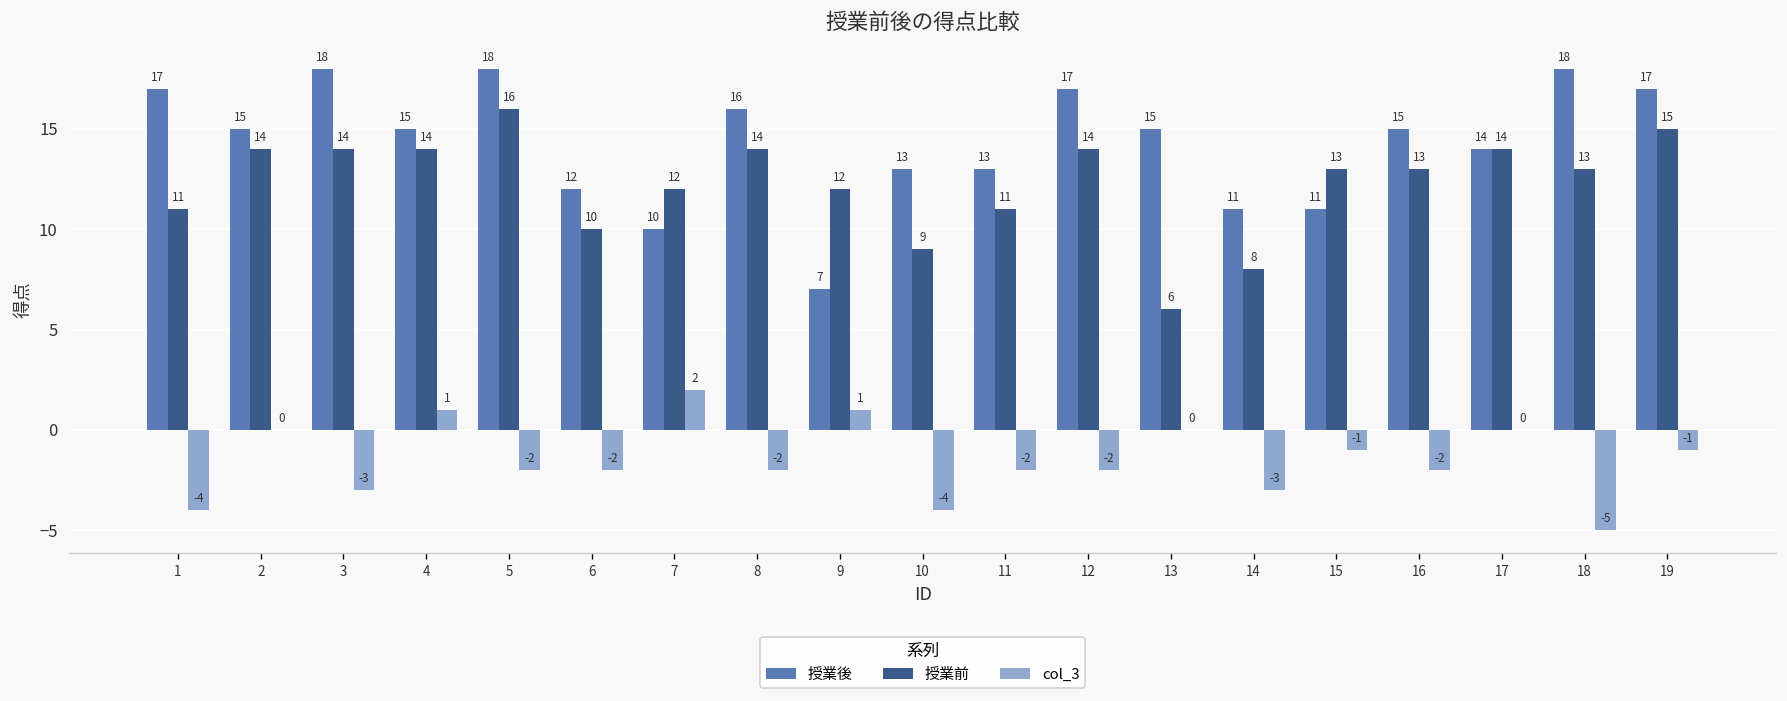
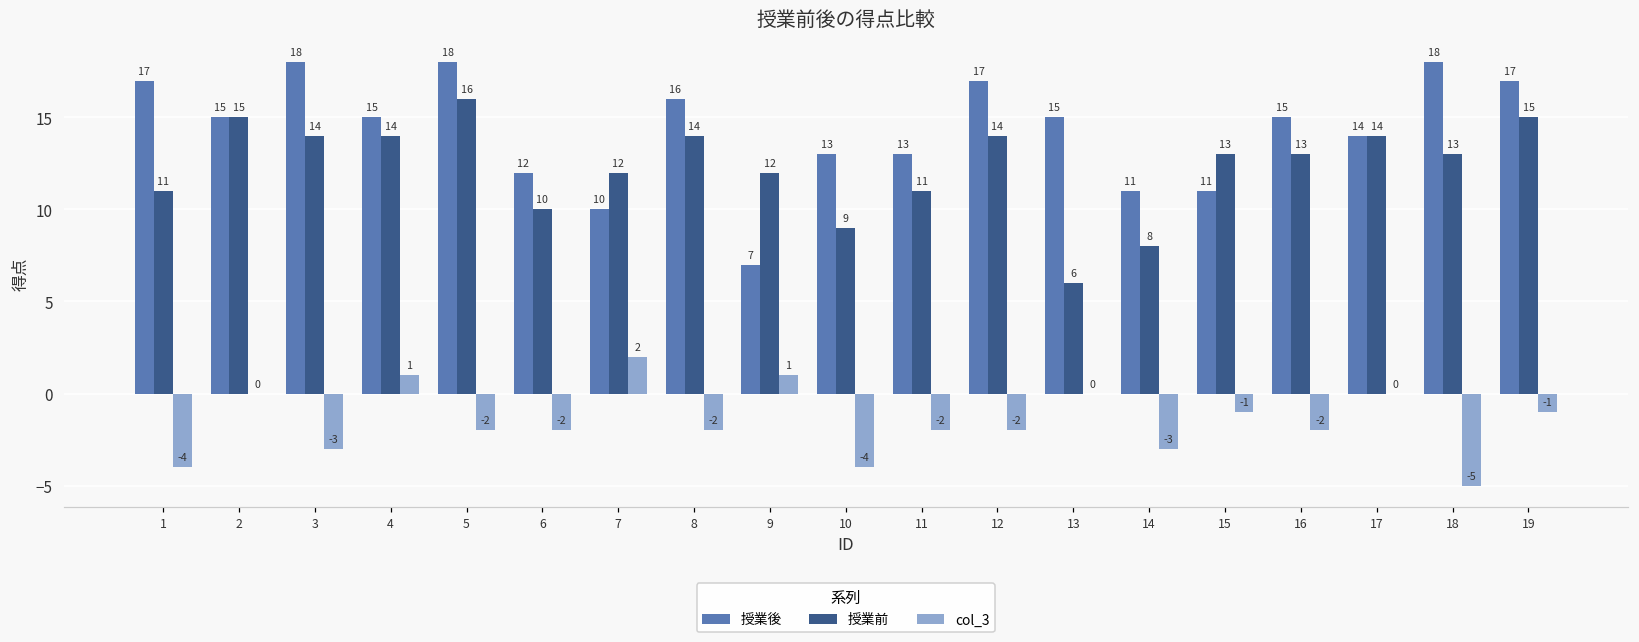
  {
    "授業後": {
      "1": 17,
      "2": 15,
      "3": 18,
      "4": 15,
      "5": 18,
      "6": 12,
      "7": 10,
      "8": 16,
      "9": 7,
      "10": 13,
      "11": 13,
      "12": 17,
      "13": 15,
      "14": 11,
      "15": 11,
      "16": 15,
      "17": 14,
      "18": 18,
      "19": 17
    },
    "授業前": {
      "1": 11,
-     "2": 14,
+     "2": 15,
      "3": 14,
      "4": 14,
      "5": 16,
      "6": 10,
      "7": 12,
      "8": 14,
      "9": 12,
      "10": 9,
      "11": 11,
      "12": 14,
      "13": 6,
      "14": 8,
      "15": 13,
      "16": 13,
      "17": 14,
      "18": 13,
      "19": 15
    },
    "col_3": {
      "1": -4,
      "2": 0,
      "3": -3,
      "4": 1,
      "5": -2,
      "6": -2,
      "7": 2,
      "8": -2,
      "9": 1,
      "10": -4,
      "11": -2,
      "12": -2,
      "13": 0,
      "14": -3,
      "15": -1,
      "16": -2,
      "17": 0,
      "18": -5,
      "19": -1
    }
  }
